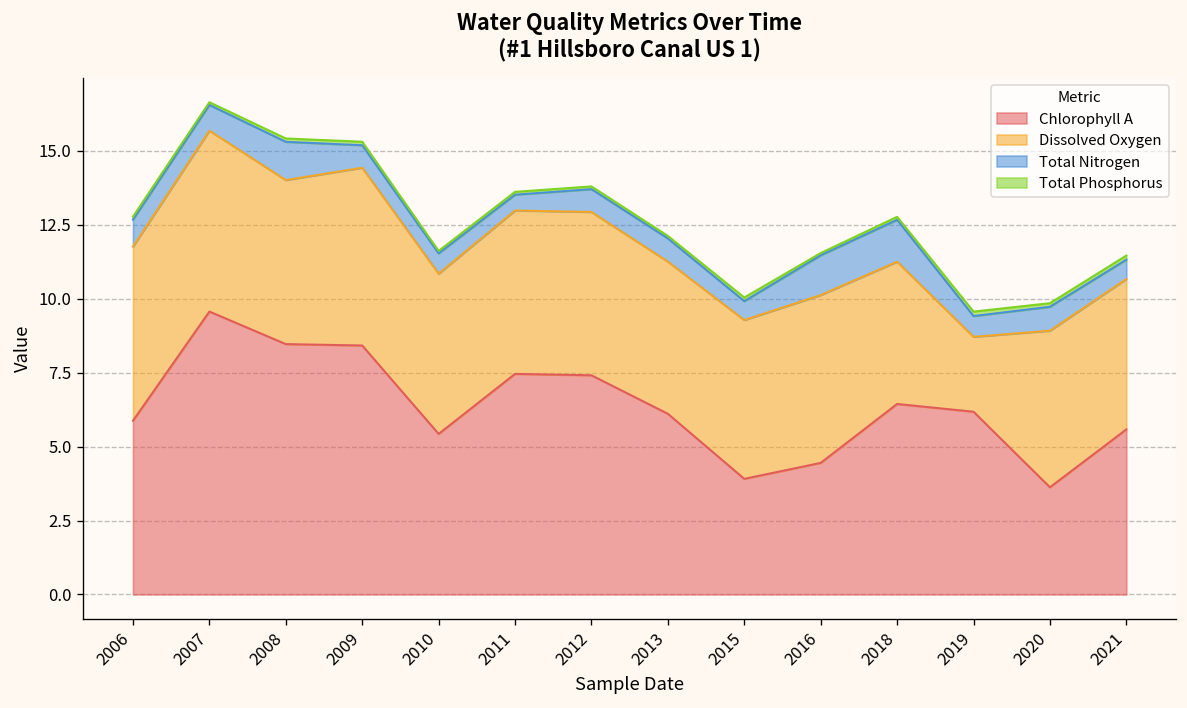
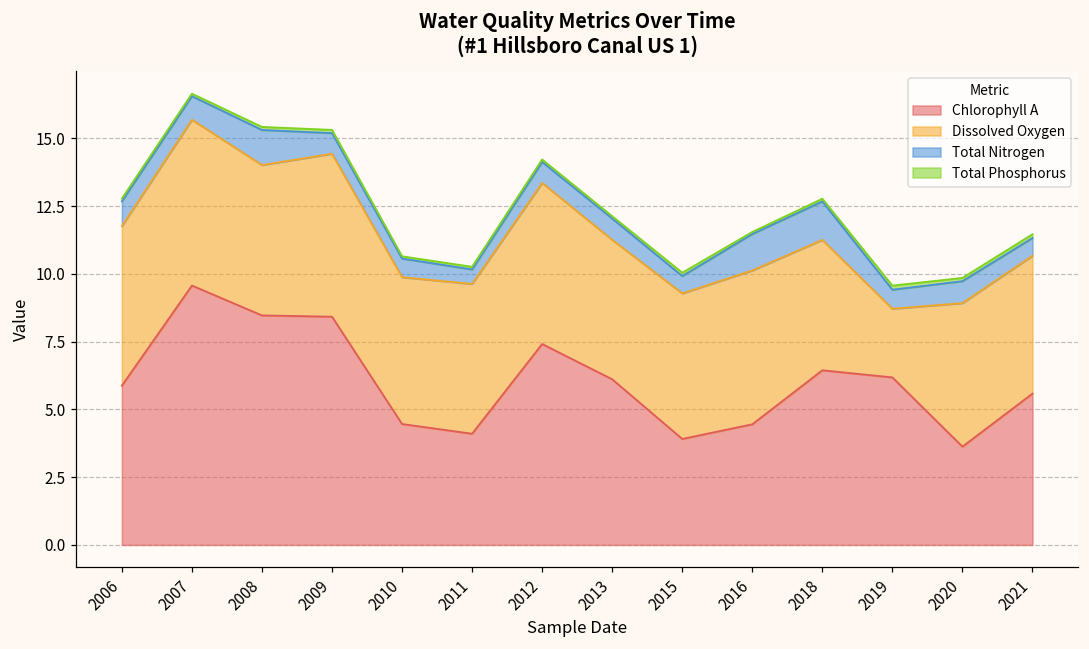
  {
    "Chlorophyll A": {
      "2006": 5.9,
      "2007": 9.6,
      "2008": 8.5,
      "2009": 8.4,
-     "2010": 5.4,
-     "2011": 7.5,
+     "2010": 4.5,
+     "2011": 4.1,
      "2012": 7.4,
      "2013": 6.1,
      "2015": 3.9,
      "2016": 4.5,
      "2018": 6.4,
      "2019": 6.2,
      "2020": 3.6,
      "2021": 5.6
    },
    "Dissolved Oxygen": {
      "2006": 5.9,
      "2007": 6.1,
      "2008": 5.5,
      "2009": 6.0,
      "2010": 5.4,
      "2011": 5.5,
-     "2012": 5.5,
+     "2012": 5.9,
      "2013": 5.1,
      "2015": 5.4,
      "2016": 5.7,
      "2018": 4.8,
      "2019": 2.5,
      "2020": 5.3,
      "2021": 5.1
    },
    "Total Nitrogen": {
      "2008": 1.3,
      "2009": 0.8,
      "2015": 0.6,
      "2019": 0.7,
      "2020": 0.8,
      "2021": 0.7
    },
    "Total Phosphorus": {
      "2008": 0.1,
      "2009": 0.1,
      "2015": 0.1,
      "2019": 0.2,
      "2020": 0.1,
      "2021": 0.1
    }
  }
